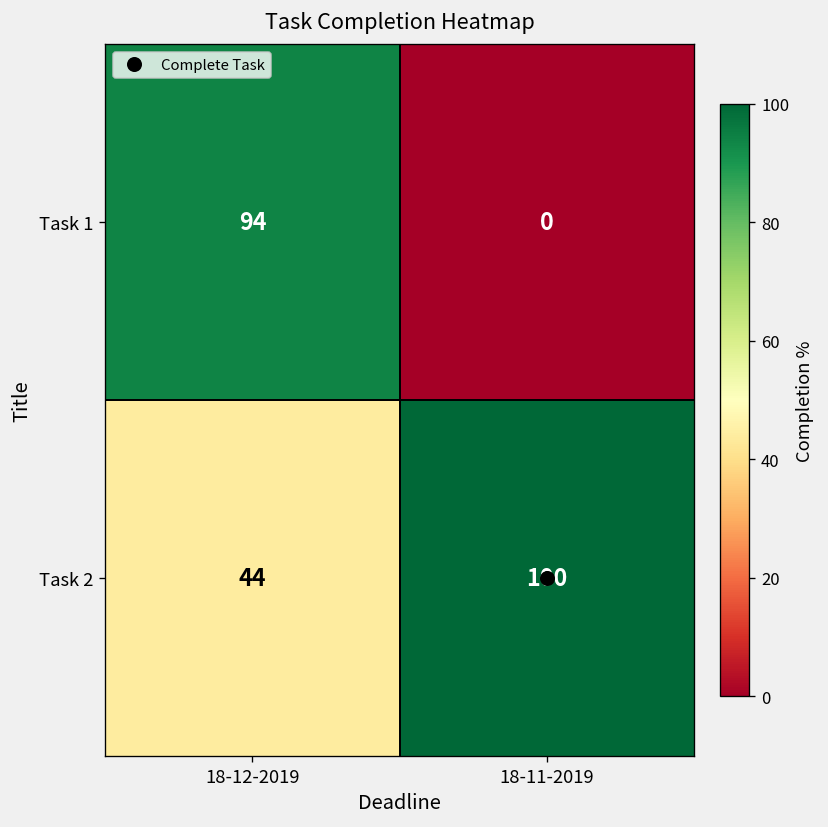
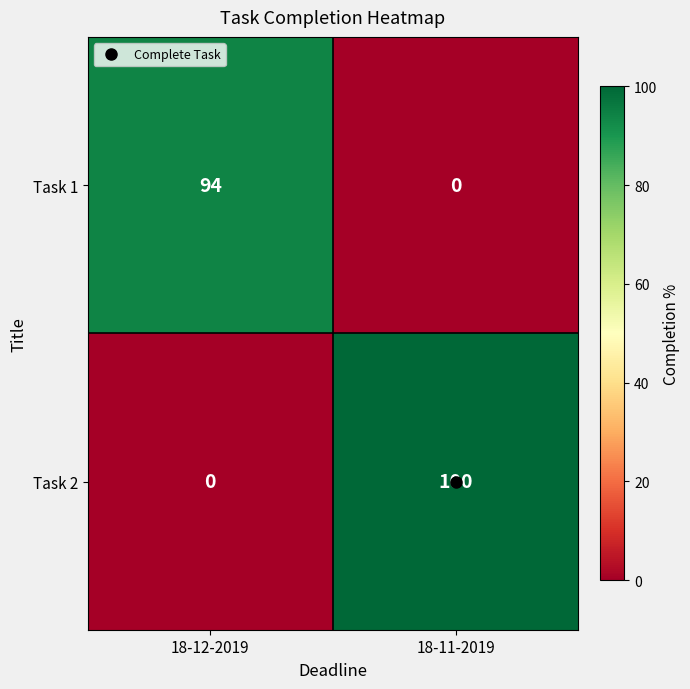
  {
    "Task 1": {
      "18-12-2019": 94,
      "18-11-2019": 0
    },
    "Task 2": {
-     "18-12-2019": 44
+     "18-12-2019": 0
    }
  }
